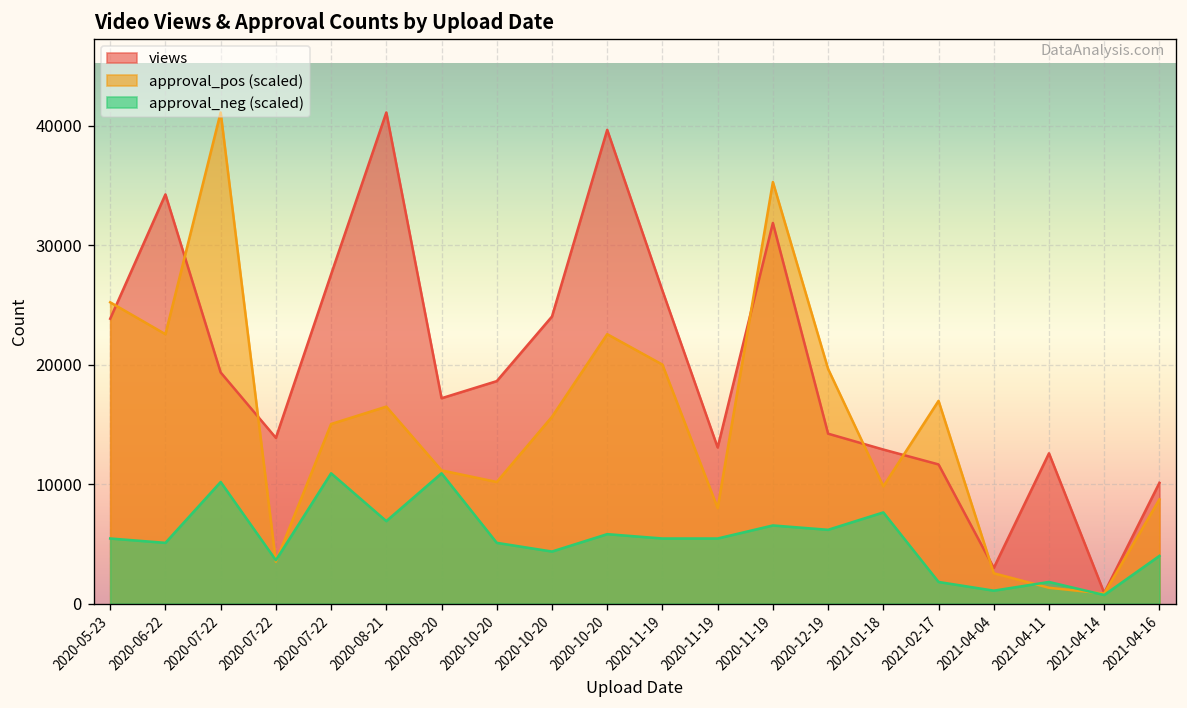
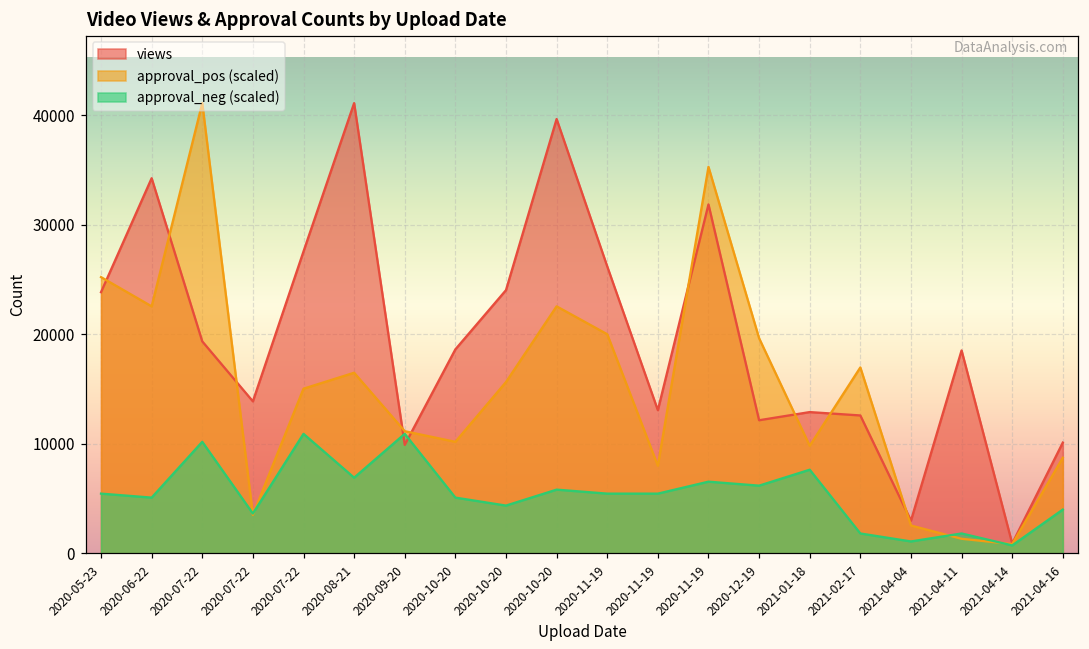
  {
    "views": {
      "2020-05-23": 24000,
      "2020-06-22": 34000,
      "2020-08-21": 41000,
-     "2020-09-20": 17000,
-     "2020-12-19": 14000,
+     "2020-09-20": 10000,
+     "2020-12-19": 12000,
      "2021-01-18": 13000,
-     "2021-02-17": 12000,
+     "2021-02-17": 13000,
      "2021-04-04": 3000,
-     "2021-04-11": 13000,
+     "2021-04-11": 19000,
      "2021-04-16": 10000
    },
    "approval_pos (scaled)": {
      "2020-05-23": 25000,
      "2020-06-22": 23000,
      "2020-08-21": 16000,
      "2020-12-19": 20000,
      "2021-01-18": 10000,
      "2021-02-17": 17000,
      "2021-04-04": 3000,
      "2021-04-11": 1000,
      "2021-04-16": 9000
    },
    "approval_neg (scaled)": {
      "2020-05-23": 5000,
      "2020-06-22": 5000,
      "2020-08-21": 7000,
      "2020-12-19": 6000,
      "2021-01-18": 8000,
      "2021-02-17": 2000,
      "2021-04-04": 1000,
      "2021-04-11": 2000,
      "2021-04-16": 4000
    }
  }
